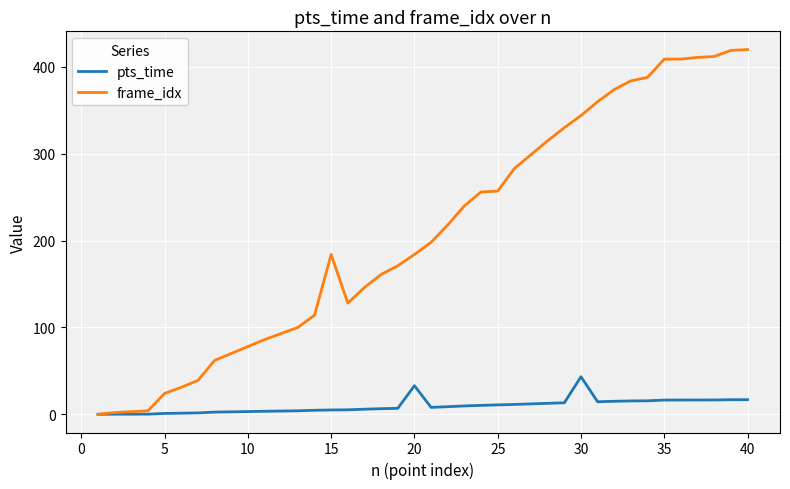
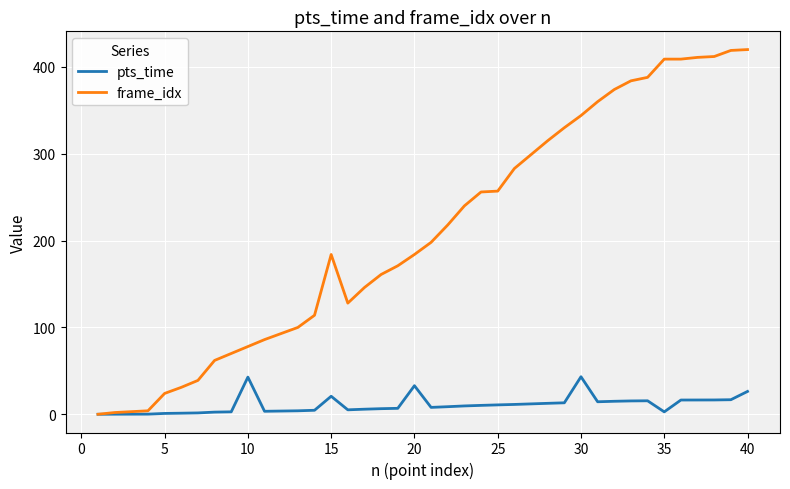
  {
    "pts_time": {
      "5": 0,
-     "10": 0,
-     "15": 0,
+     "10": 40,
+     "15": 20,
      "20": 30,
      "25": 10,
      "30": 40,
-     "35": 20,
-     "40": 20
+     "35": 0,
+     "40": 30
    },
    "frame_idx": {
      "5": 20,
      "10": 80,
      "15": 180,
      "20": 180,
      "25": 260,
      "30": 340,
      "35": 410,
      "40": 420
    }
  }
